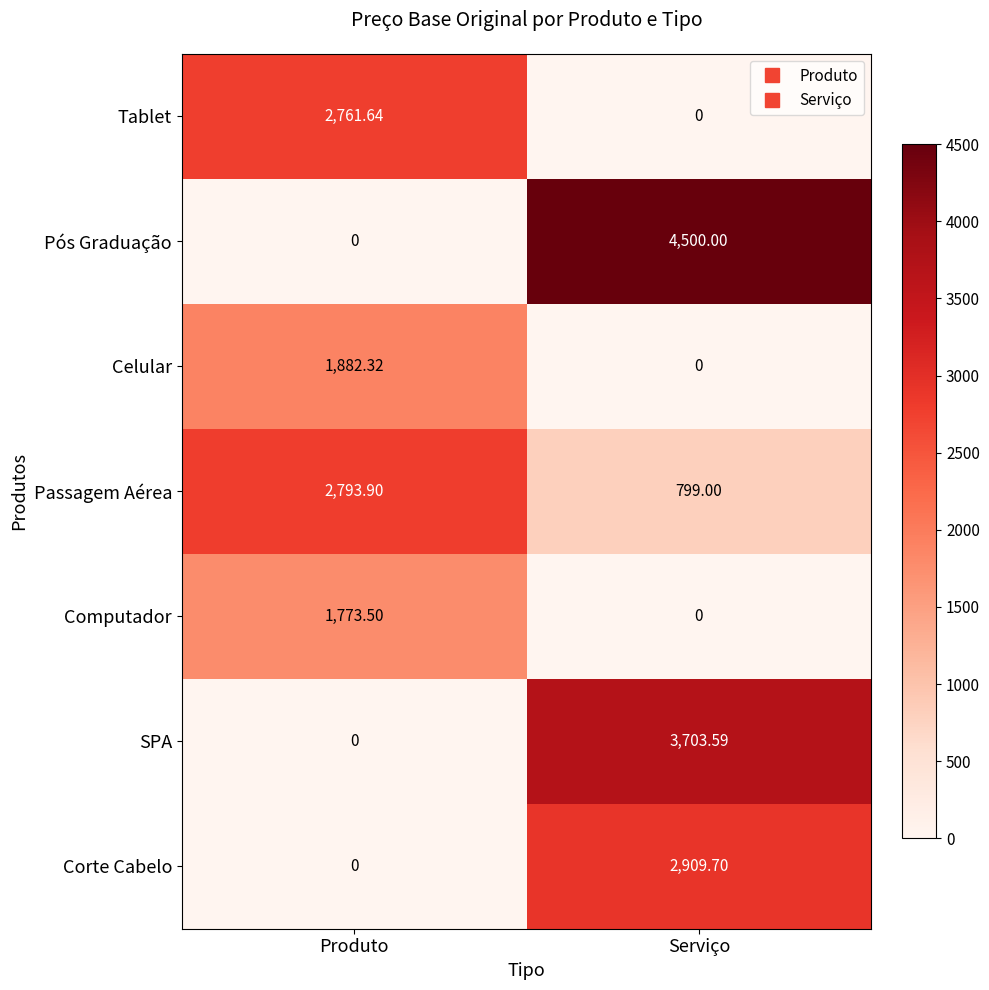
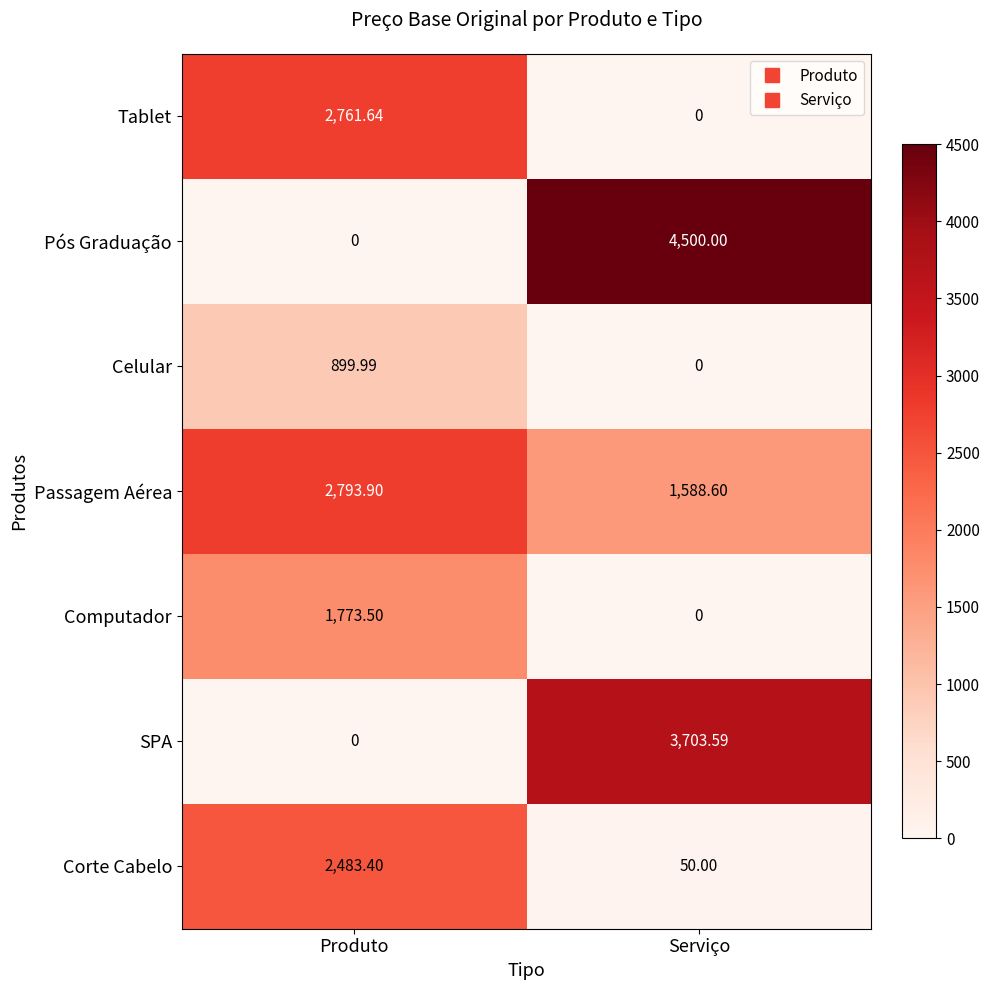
  {
    "Tablet": {
      "Produto": "2,761.64",
      "Serviço": "0"
    },
    "Pós Graduação": {
      "Produto": "0",
      "Serviço": "4,500.00"
    },
    "Celular": {
-     "Produto": "1,882.32",
+     "Produto": "899.99",
      "Serviço": "0"
    },
    "Passagem Aérea": {
      "Produto": "2,793.90",
-     "Serviço": "799.00"
+     "Serviço": "1,588.60"
    },
    "Computador": {
      "Produto": "1,773.50",
      "Serviço": "0"
    },
    "SPA": {
      "Produto": "0",
      "Serviço": "3,703.59"
    },
    "Corte Cabelo": {
-     "Produto": "0",
-     "Serviço": "2,909.70"
+     "Produto": "2,483.40",
+     "Serviço": "50.00"
    }
  }
